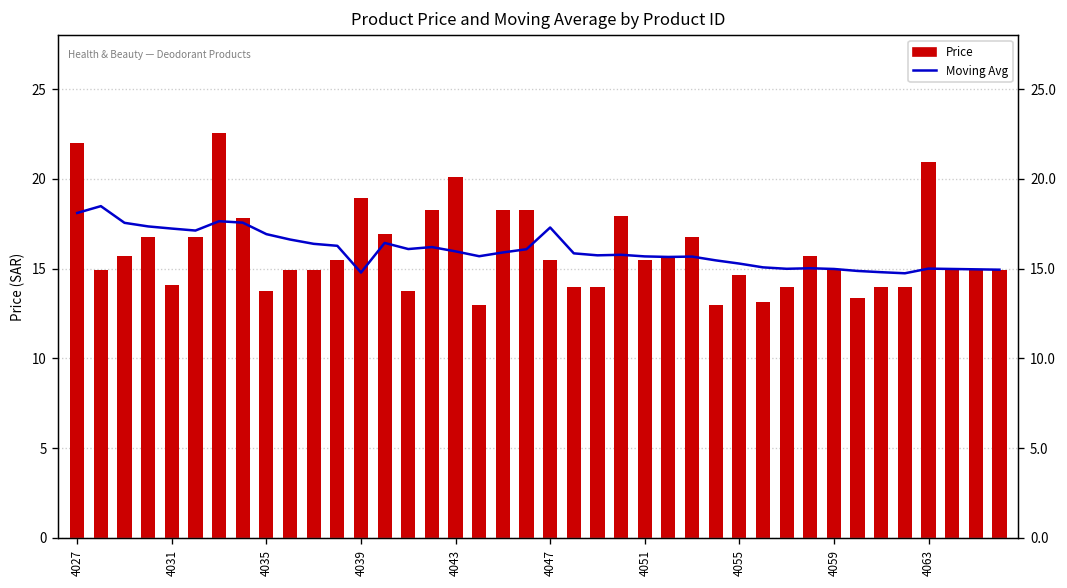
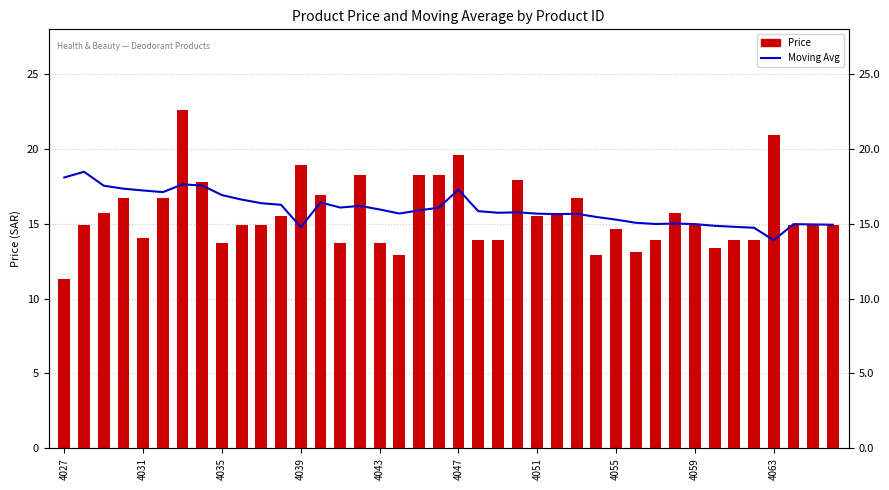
  {
    "Price": {
-     "4027": 22.0,
+     "4027": 11.3,
      "4031": 14.1,
      "4035": 13.8,
      "4039": 19.0,
-     "4043": 20.1,
-     "4047": 15.5,
+     "4043": 13.8,
+     "4047": 19.6,
      "4051": 15.5,
      "4055": 14.7,
      "4059": 15.0,
      "4063": 21.0
    },
    "Moving Avg": {
      "4027": 18.1,
      "4031": 17.2,
      "4035": 16.9,
      "4039": 14.8,
      "4043": 16.0,
      "4047": 17.3,
      "4051": 15.7,
      "4055": 15.3,
      "4059": 15.0,
-     "4063": 15.0
+     "4063": 13.9
    }
  }
